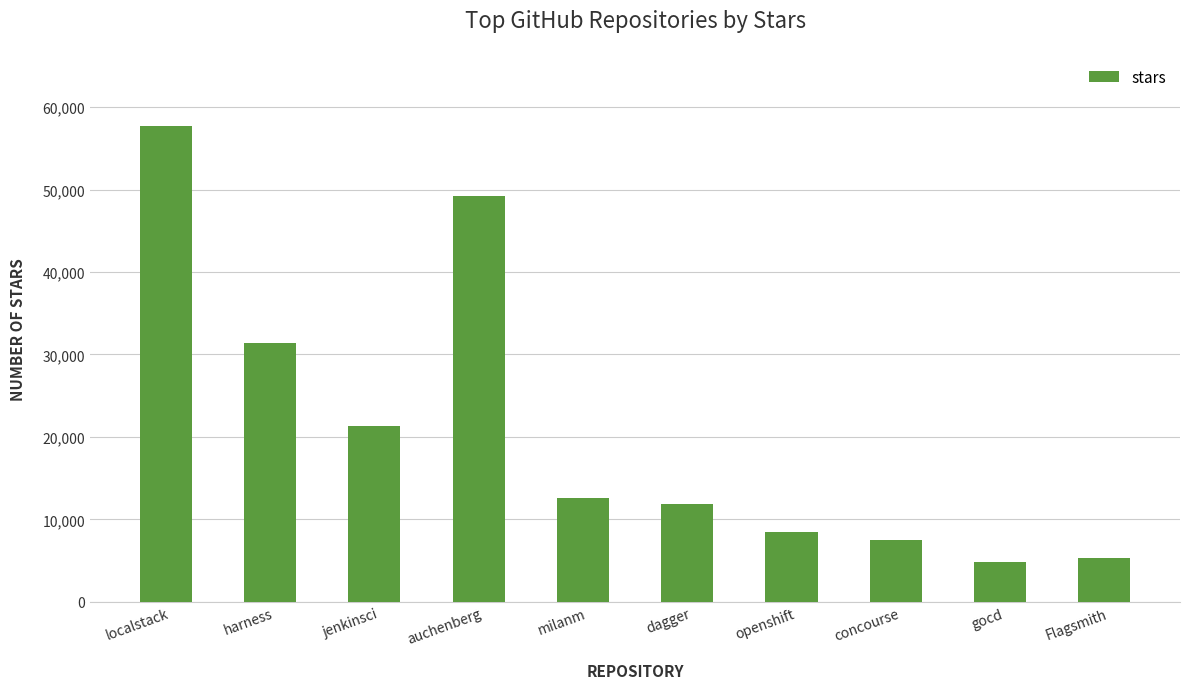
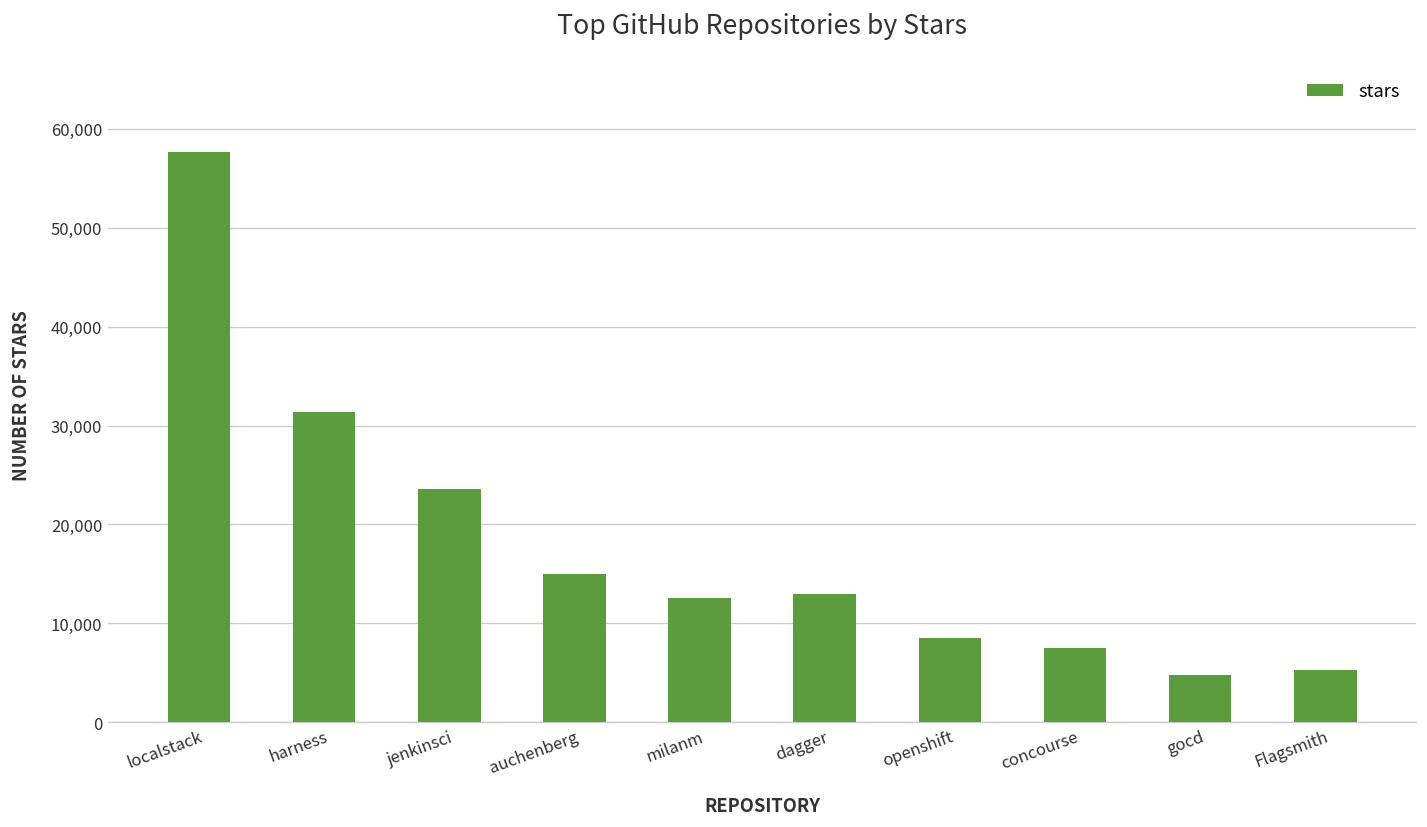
  {
    "localstack": "58,000",
    "harness": "31,000",
-   "jenkinsci": "21,000",
-   "auchenberg": "49,000",
+   "jenkinsci": "24,000",
+   "auchenberg": "15,000",
    "milanm": "13,000",
-   "dagger": "12,000",
+   "dagger": "13,000",
    "openshift": "9,000",
    "concourse": "8,000",
    "gocd": "5,000",
    "Flagsmith": "5,000"
  }
